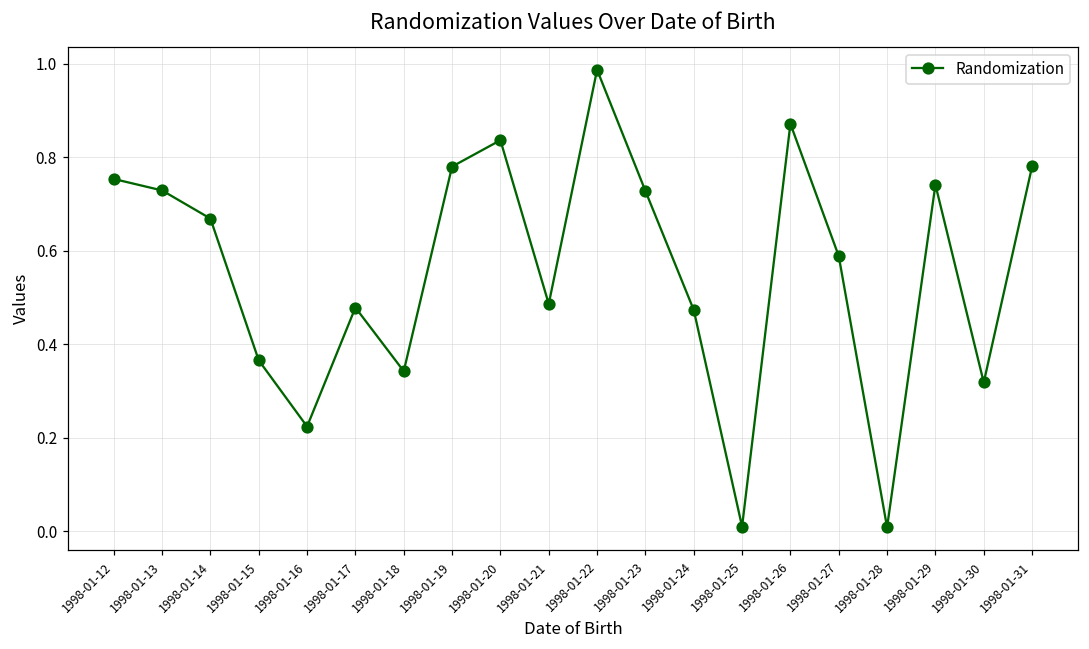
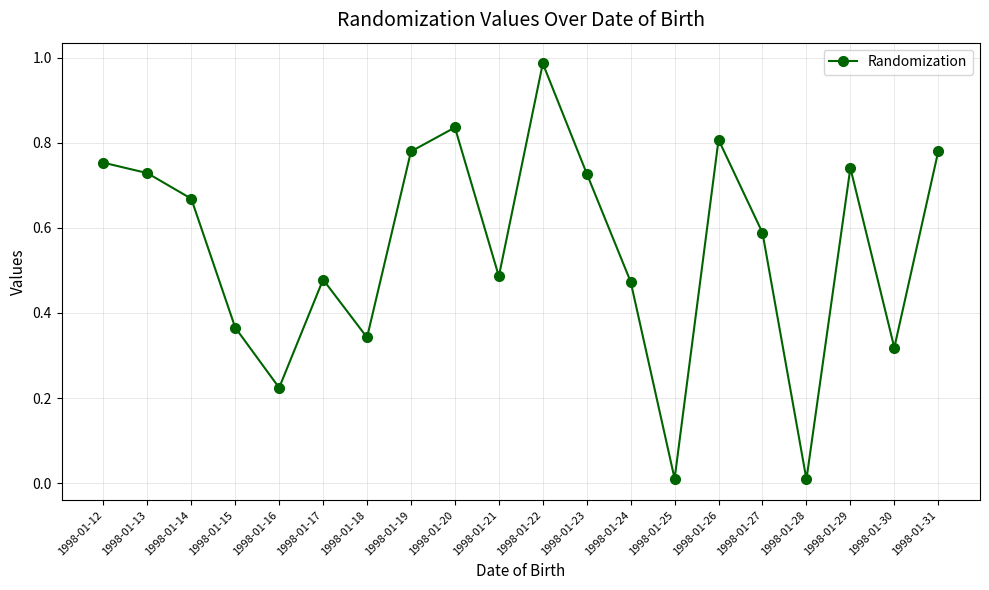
  {
    "1998-01-12": 0.75,
    "1998-01-13": 0.73,
    "1998-01-14": 0.67,
    "1998-01-15": 0.37,
    "1998-01-16": 0.22,
    "1998-01-17": 0.48,
    "1998-01-18": 0.34,
    "1998-01-19": 0.78,
    "1998-01-20": 0.84,
    "1998-01-21": 0.49,
    "1998-01-22": 0.99,
    "1998-01-23": 0.73,
    "1998-01-24": 0.47,
    "1998-01-25": 0.01,
-   "1998-01-26": 0.87,
+   "1998-01-26": 0.81,
    "1998-01-27": 0.59,
    "1998-01-28": 0.01,
    "1998-01-29": 0.74,
    "1998-01-30": 0.32,
    "1998-01-31": 0.78
  }
